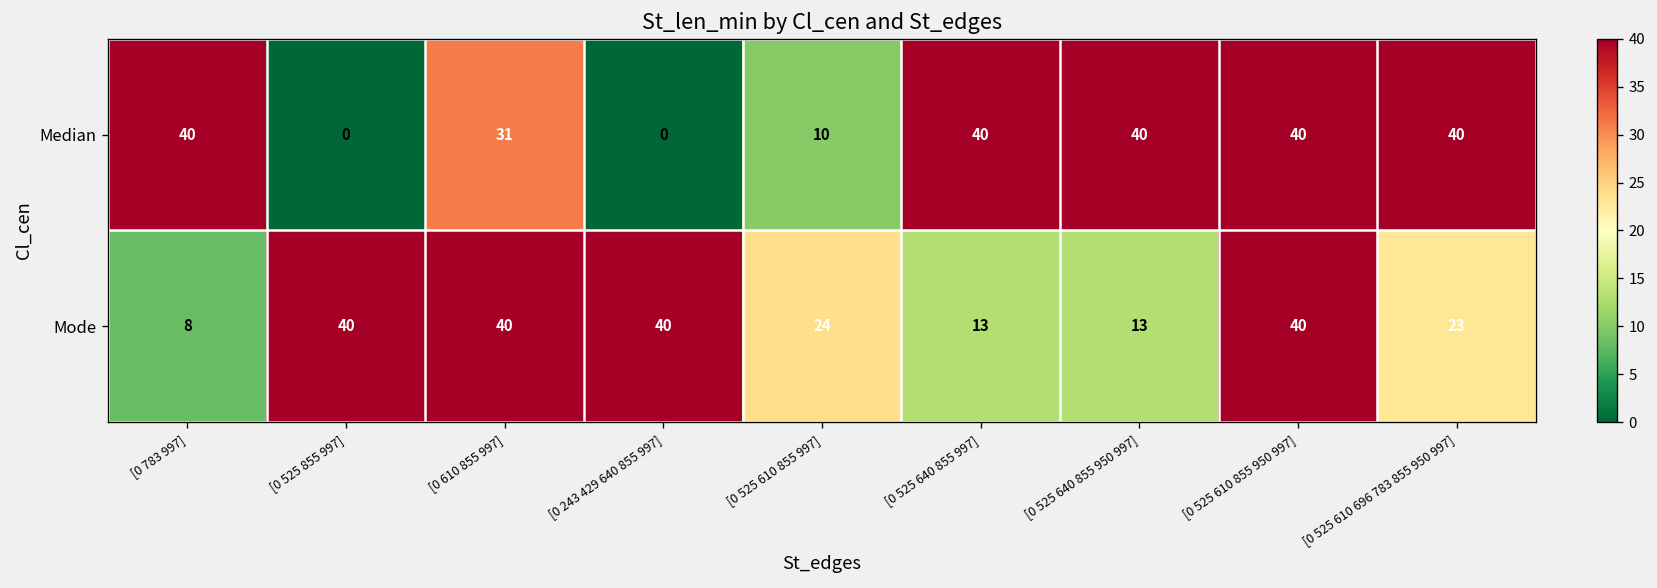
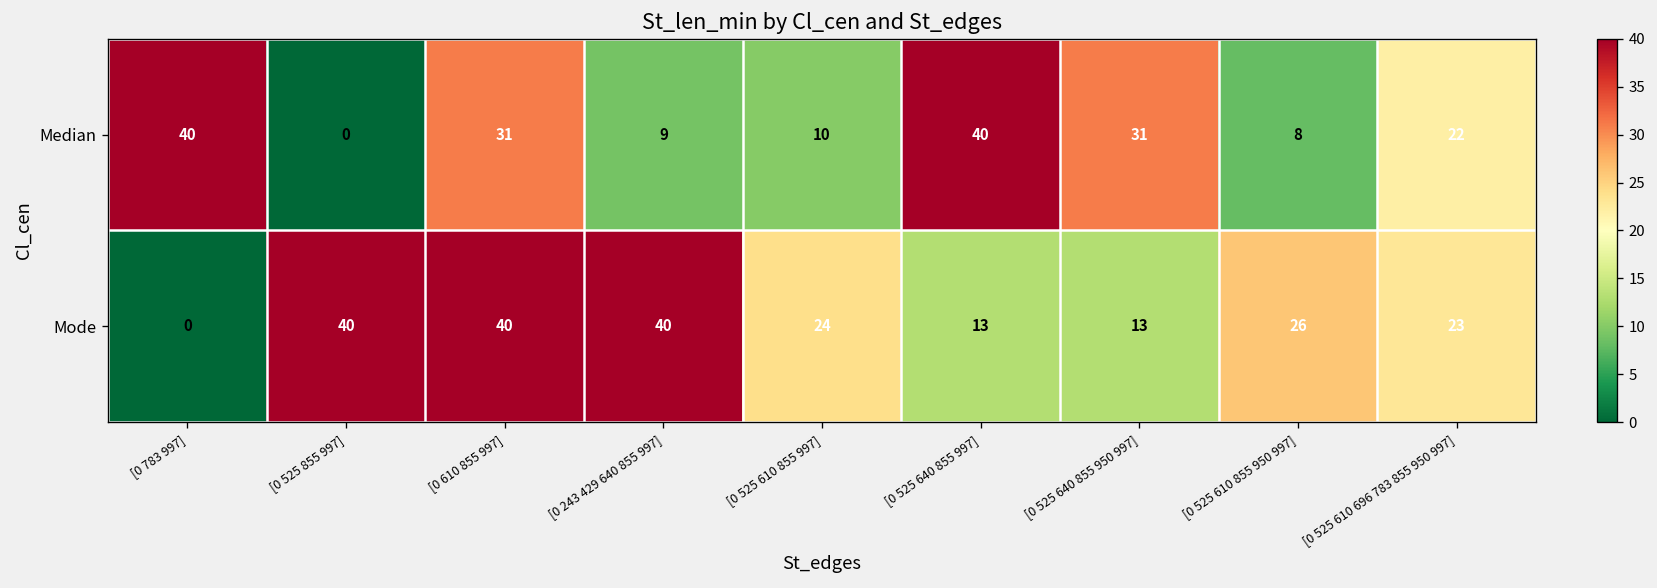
  {
    "Median": {
      "[0 783 997]": 40,
      "[0 525 855 997]": 0,
      "[0 610 855 997]": 31,
-     "[0 243 429 640 855 997]": 0,
+     "[0 243 429 640 855 997]": 9,
      "[0 525 610 855 997]": 10,
      "[0 525 640 855 997]": 40,
-     "[0 525 640 855 950 997]": 40,
-     "[0 525 610 855 950 997]": 40,
-     "[0 525 610 696 783 855 950 997]": 40
+     "[0 525 640 855 950 997]": 31,
+     "[0 525 610 855 950 997]": 8,
+     "[0 525 610 696 783 855 950 997]": 22
    },
    "Mode": {
-     "[0 783 997]": 8,
+     "[0 783 997]": 0,
      "[0 525 855 997]": 40,
      "[0 610 855 997]": 40,
      "[0 243 429 640 855 997]": 40,
      "[0 525 610 855 997]": 24,
      "[0 525 640 855 997]": 13,
      "[0 525 640 855 950 997]": 13,
-     "[0 525 610 855 950 997]": 40,
+     "[0 525 610 855 950 997]": 26,
      "[0 525 610 696 783 855 950 997]": 23
    }
  }
